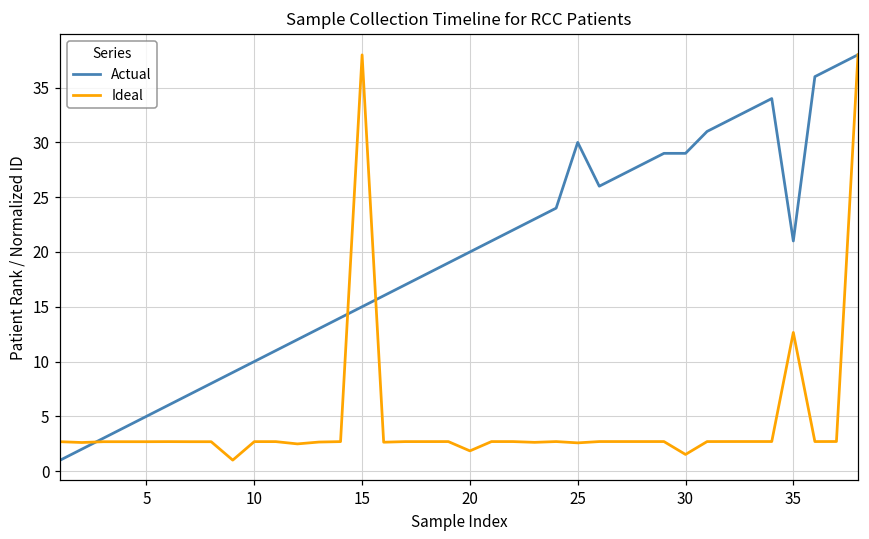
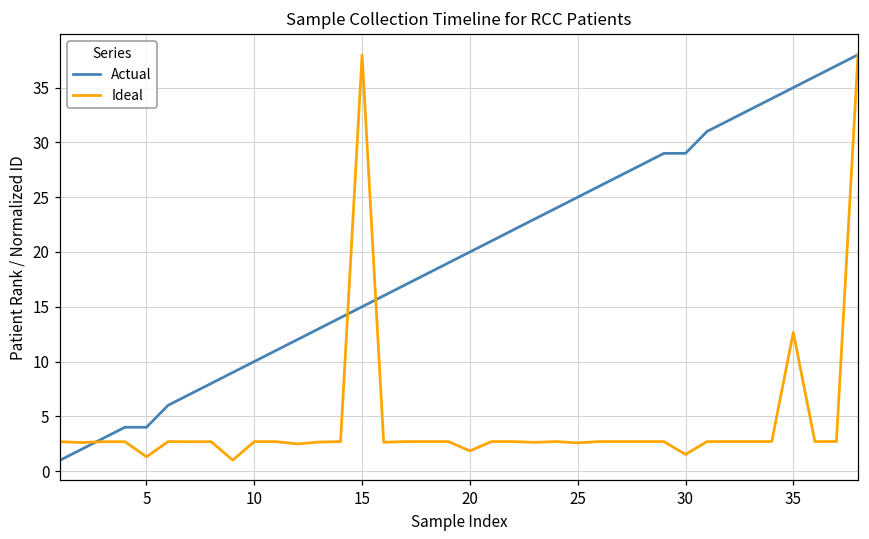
  {
    "Actual": {
-     "5": 5,
+     "5": 4,
      "10": 10,
      "15": 15,
      "20": 20,
-     "25": 30,
+     "25": 25,
      "30": 29,
-     "35": 21
+     "35": 35
    },
    "Ideal": {
-     "5": 3,
+     "5": 1,
      "10": 3,
      "15": 38,
      "20": 2,
      "25": 3,
      "30": 2,
      "35": 13
    }
  }
